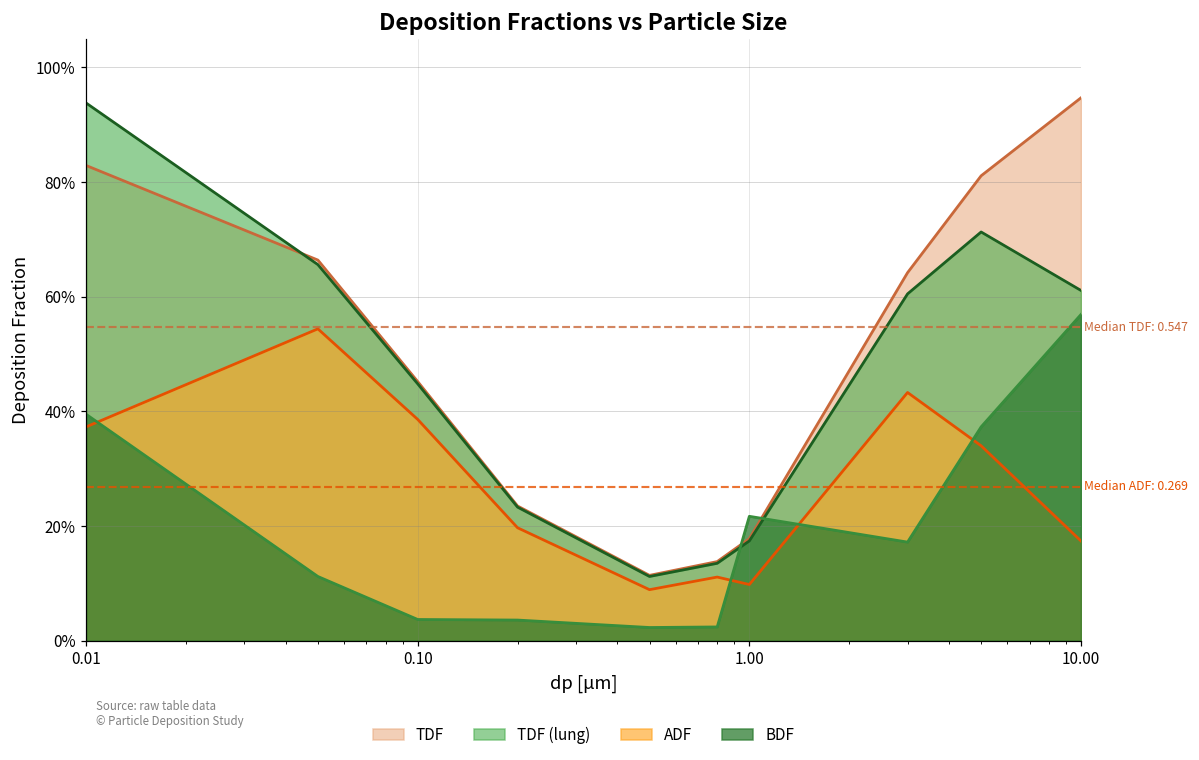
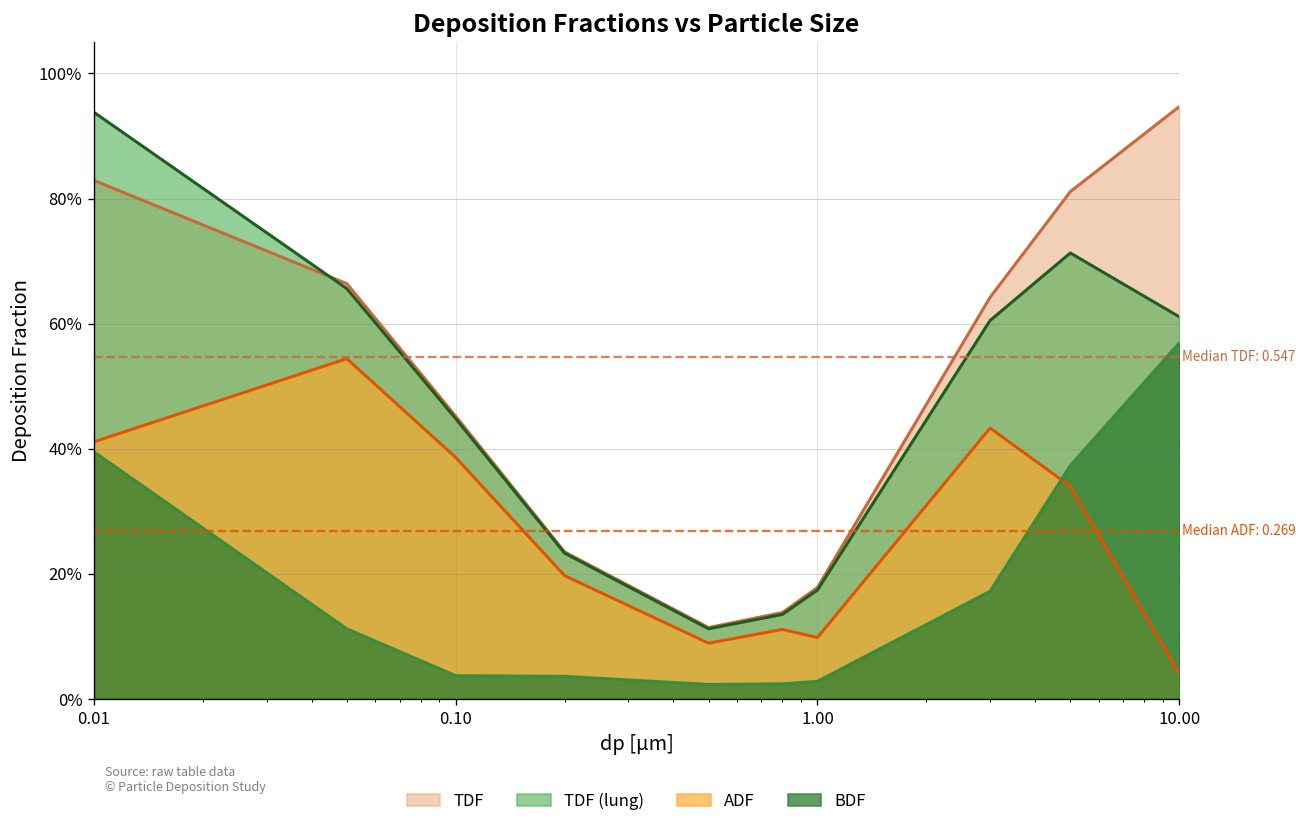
  {
    "TDF": {
      "0.01": "83%",
      "10.00": "95%"
    },
    "TDF (lung)": {
      "0.01": "94%",
      "10.00": "61%"
    },
    "ADF": {
-     "0.01": "37%",
+     "0.01": "41%",
      "0.10": "39%",
      "1.00": "10%",
-     "10.00": "17%"
+     "10.00": "4%"
    },
    "BDF": {
      "0.01": "40%",
      "0.10": "4%",
-     "1.00": "22%"
+     "1.00": "3%"
    }
  }
